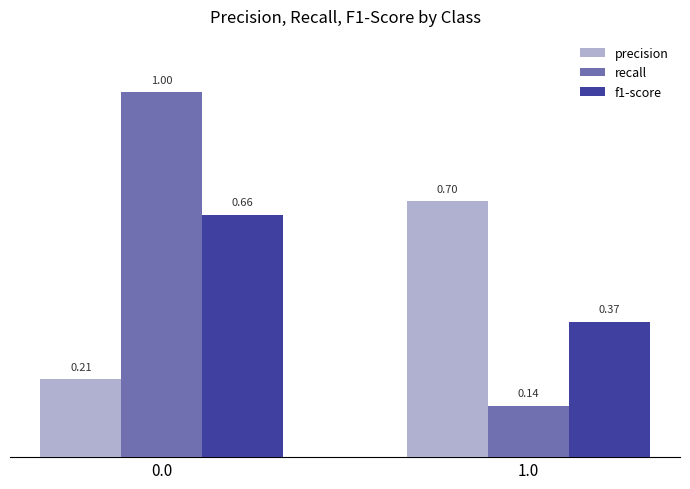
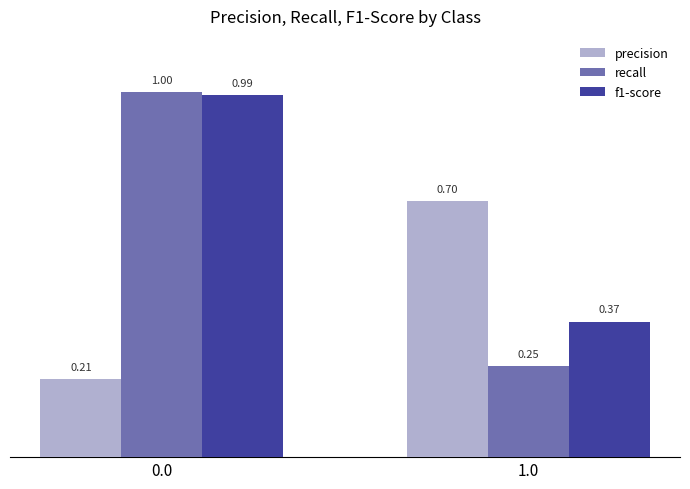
  {
    "precision": {
      "0.0": 0.21,
      "1.0": 0.70
    },
    "recall": {
      "0.0": 1.00,
-     "1.0": 0.14
+     "1.0": 0.25
    },
    "f1-score": {
-     "0.0": 0.66,
+     "0.0": 0.99,
      "1.0": 0.37
    }
  }
